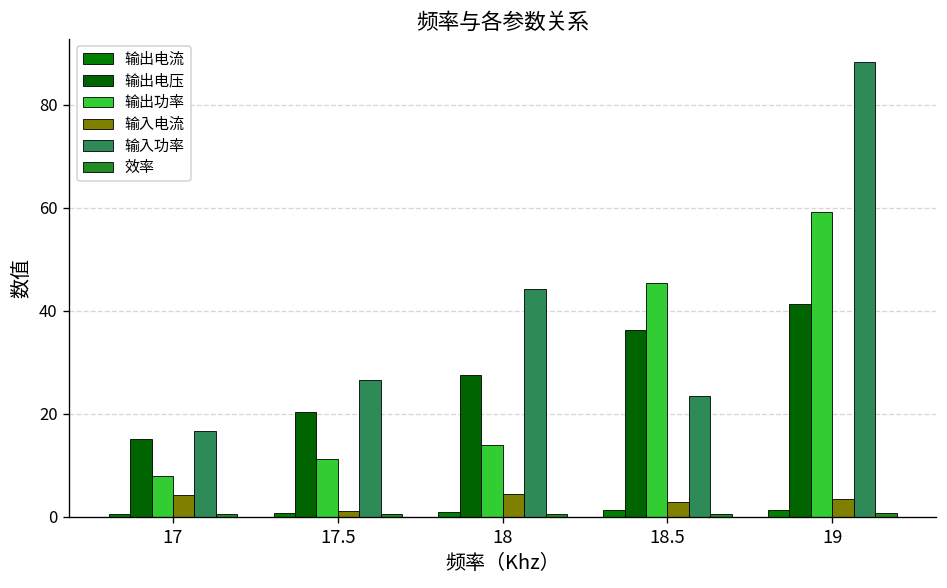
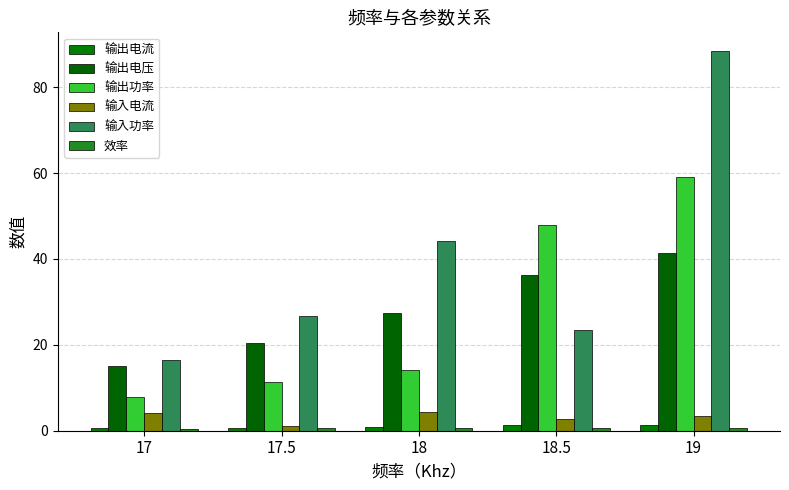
  {
    "输出功率": {
      "17": 8,
      "17.5": 11,
      "18": 14,
-     "18.5": 45,
+     "18.5": 48,
      "19": 59
    },
    "输入电流": {
      "17": 4,
      "17.5": 1,
      "18": 4,
      "18.5": 3,
      "19": 4
    }
  }
